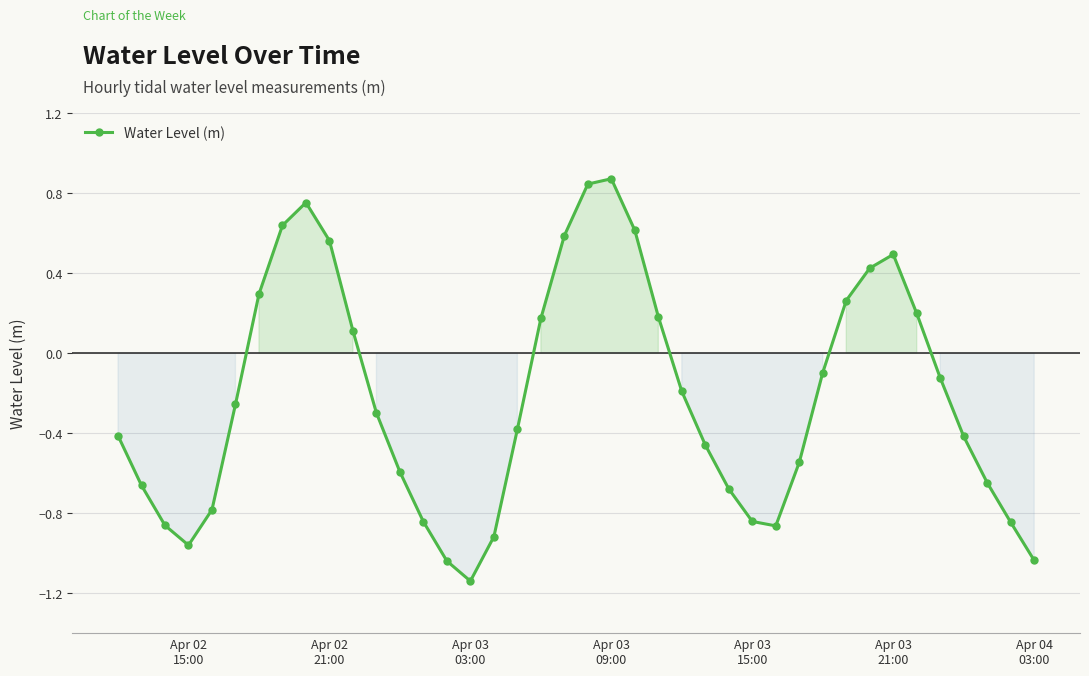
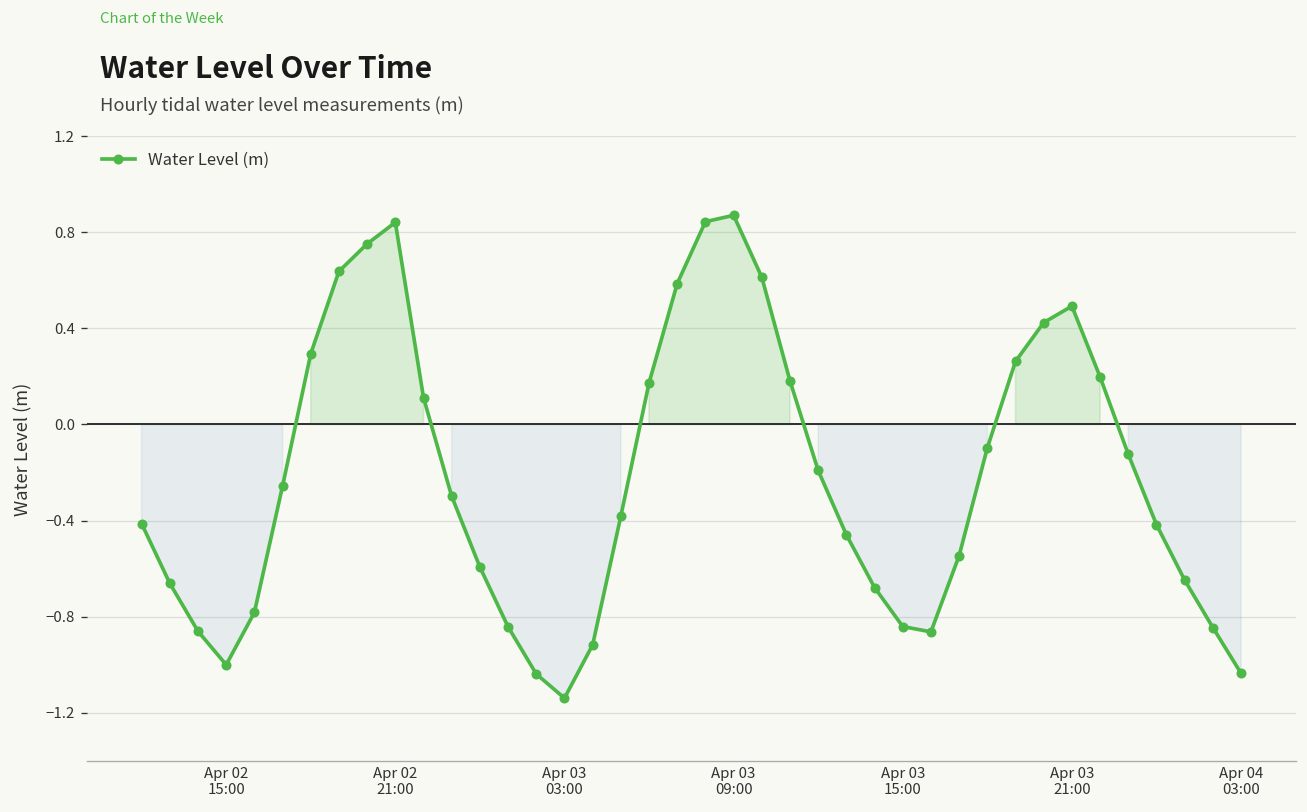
  {
-   "Apr 02 15:00": -0.96,
-   "Apr 02 21:00": 0.56,
+   "Apr 02 15:00": -1.00,
+   "Apr 02 21:00": 0.84,
    "Apr 03 03:00": -1.14,
    "Apr 03 09:00": 0.87,
    "Apr 03 15:00": -0.84,
    "Apr 03 21:00": 0.49,
    "Apr 04 03:00": -1.04
  }
